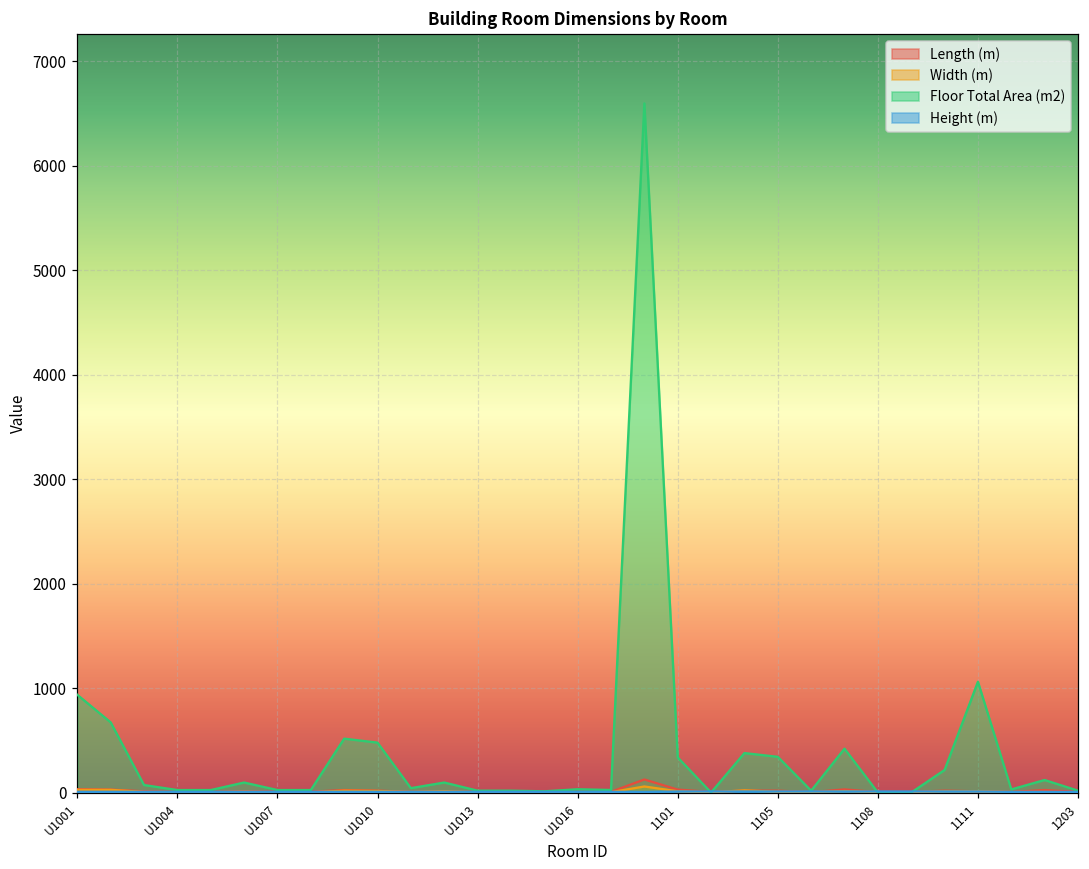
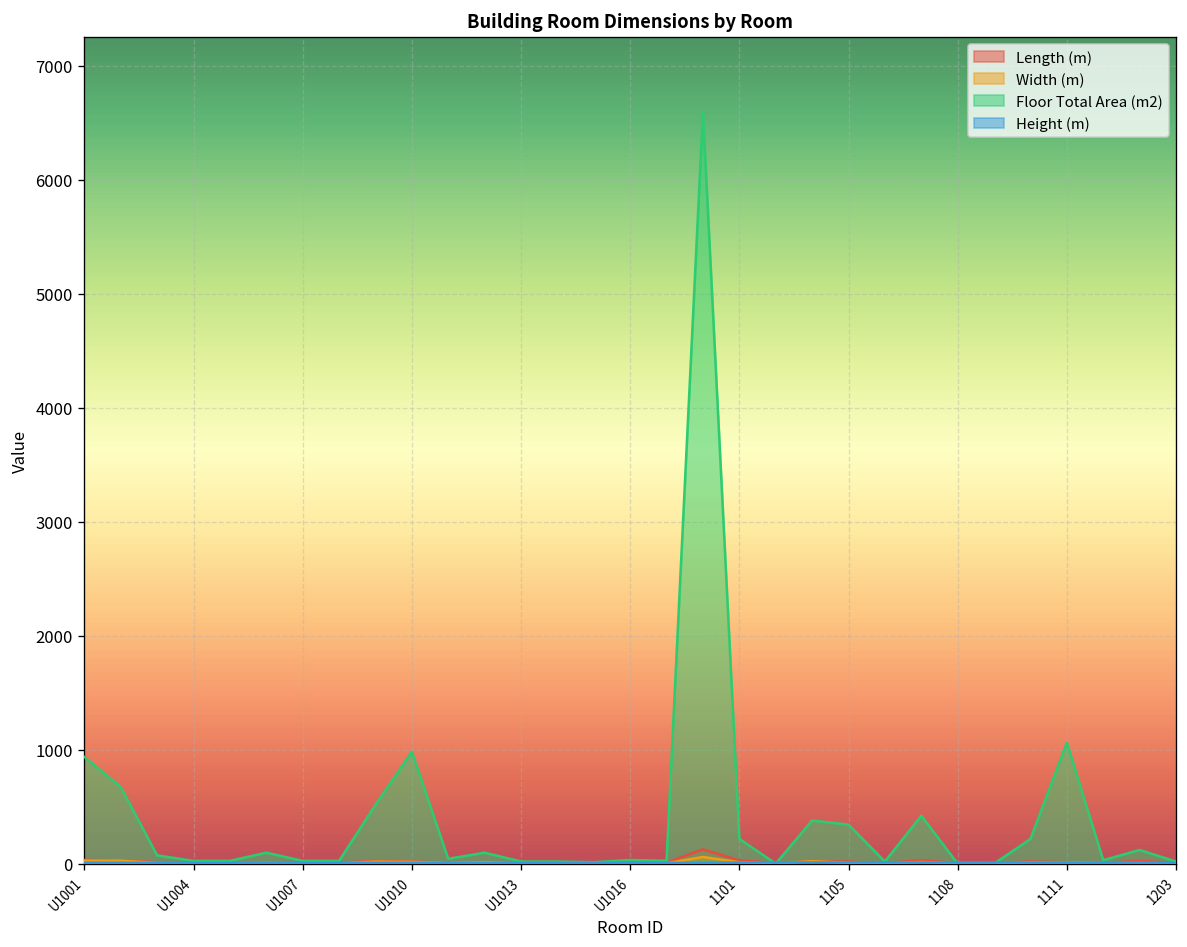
  {
    "Floor Total Area (m2)": {
      "U1001": 900,
-     "U1010": 500,
-     "1101": 300,
+     "U1010": 1000,
+     "1101": 200,
      "1105": 300,
      "1111": 1100
    }
  }
